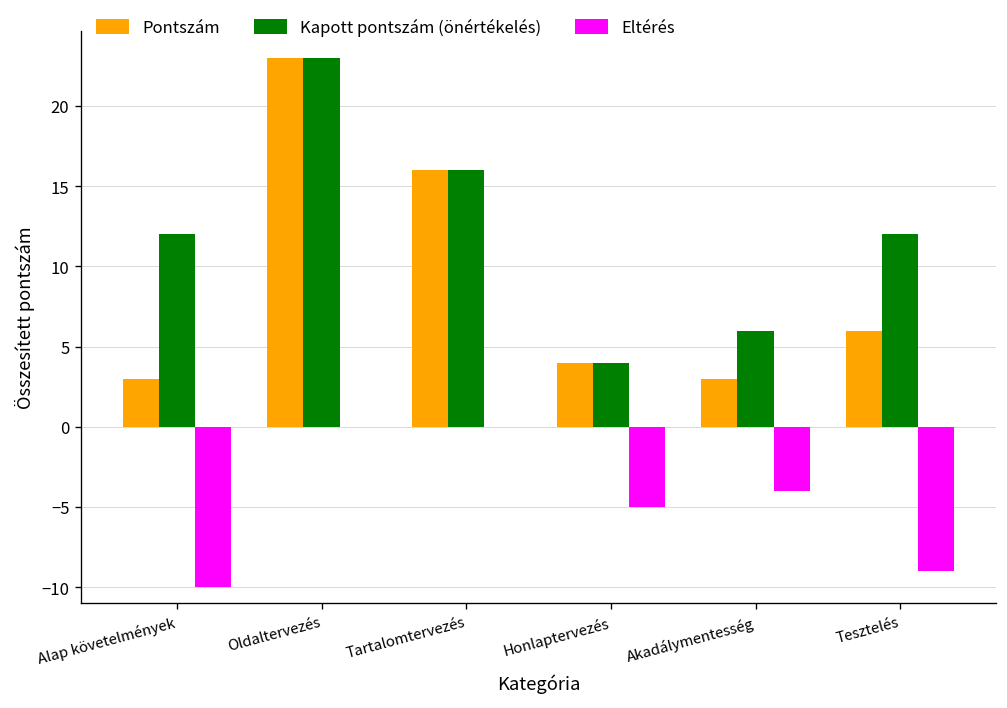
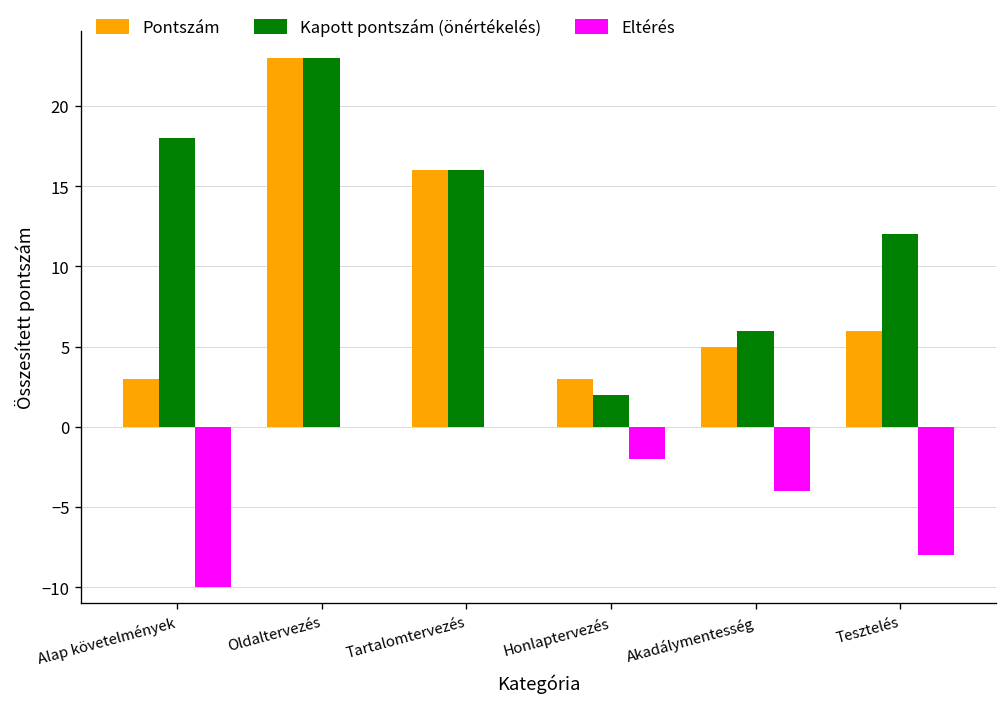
  {
    "Pontszám": {
      "Alap követelmények": 3,
      "Oldaltervezés": 23,
      "Tartalomtervezés": 16,
-     "Honlaptervezés": 4,
-     "Akadálymentesség": 3,
+     "Honlaptervezés": 3,
+     "Akadálymentesség": 5,
      "Tesztelés": 6
    },
    "Kapott pontszám (önértékelés)": {
-     "Alap követelmények": 12,
+     "Alap követelmények": 18,
      "Oldaltervezés": 23,
      "Tartalomtervezés": 16,
-     "Honlaptervezés": 4,
+     "Honlaptervezés": 2,
      "Akadálymentesség": 6,
      "Tesztelés": 12
    },
    "Eltérés": {
      "Alap követelmények": -10,
      "Oldaltervezés": 0,
      "Tartalomtervezés": 0,
-     "Honlaptervezés": -5,
+     "Honlaptervezés": -2,
      "Akadálymentesség": -4,
-     "Tesztelés": -9
+     "Tesztelés": -8
    }
  }
